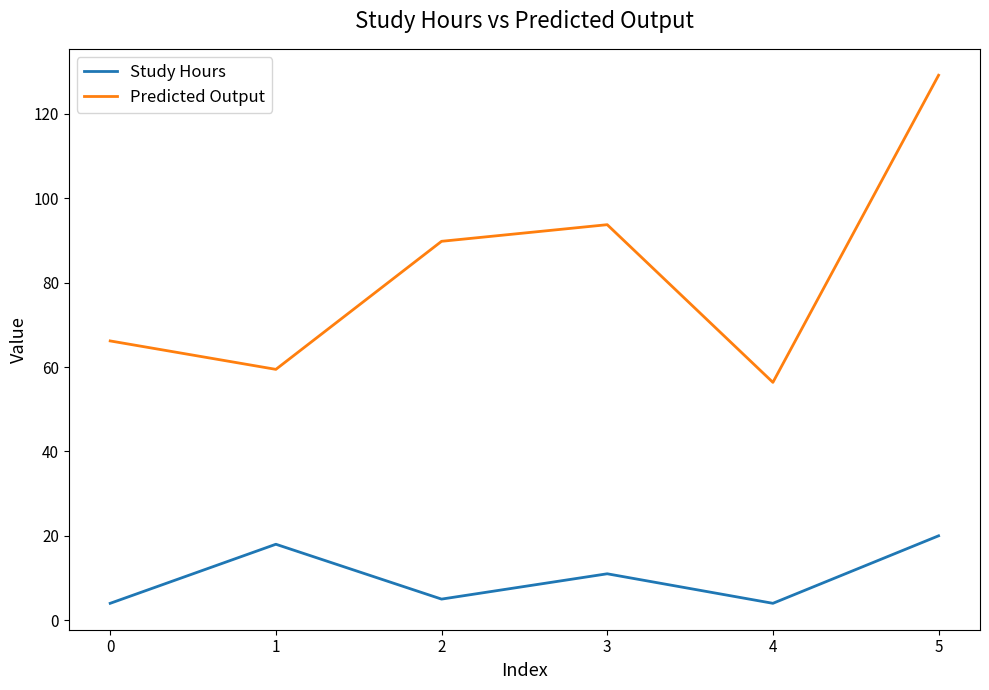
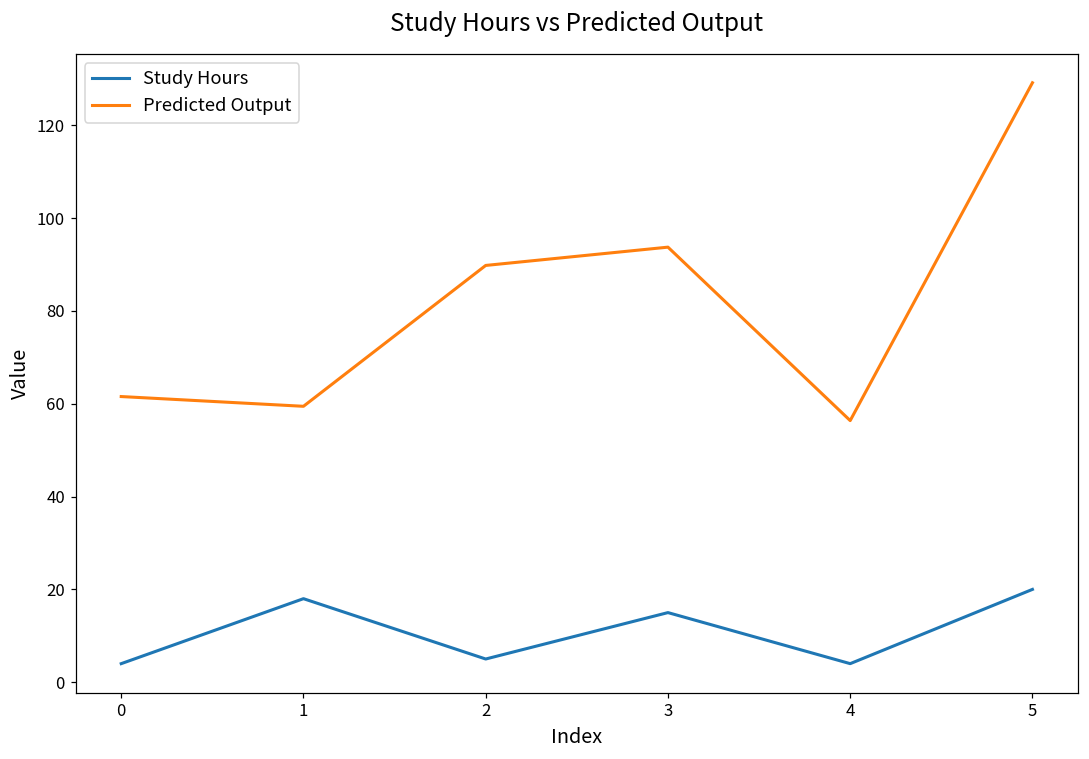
  {
    "Study Hours": {
      "0": 4,
      "1": 18,
      "2": 5,
-     "3": 11,
+     "3": 15,
      "4": 4,
      "5": 20
    },
    "Predicted Output": {
-     "0": 66,
+     "0": 62,
      "1": 59,
      "2": 90,
      "3": 94,
      "4": 56,
      "5": 129
    }
  }
